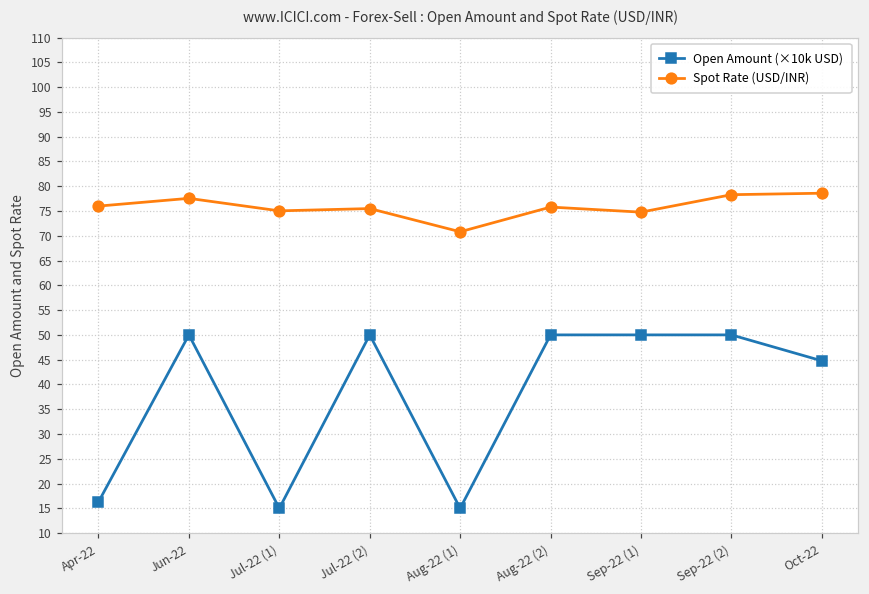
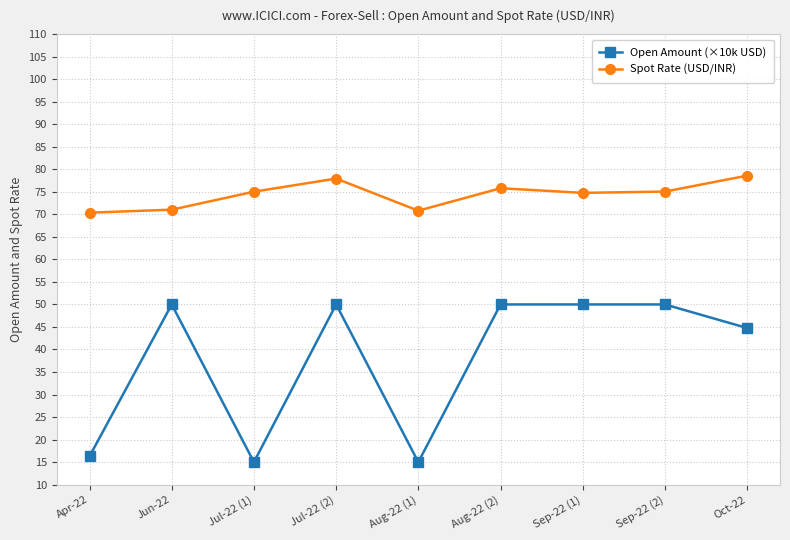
  {
    "Open Amount (×10k USD)": {
      "Apr-22": 16,
      "Jun-22": 50,
      "Jul-22 (1)": 15,
      "Jul-22 (2)": 50,
      "Aug-22 (1)": 15,
      "Aug-22 (2)": 50,
      "Sep-22 (1)": 50,
      "Sep-22 (2)": 50,
      "Oct-22": 45
    },
    "Spot Rate (USD/INR)": {
-     "Apr-22": 76,
-     "Jun-22": 78,
+     "Apr-22": 70,
+     "Jun-22": 71,
      "Jul-22 (1)": 75,
-     "Jul-22 (2)": 75,
+     "Jul-22 (2)": 78,
      "Aug-22 (1)": 71,
      "Aug-22 (2)": 76,
      "Sep-22 (1)": 75,
-     "Sep-22 (2)": 78,
+     "Sep-22 (2)": 75,
      "Oct-22": 79
    }
  }
